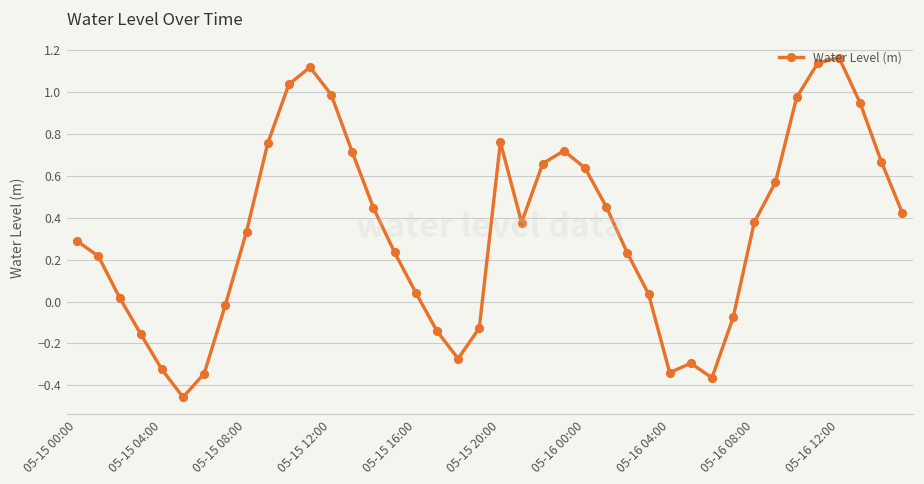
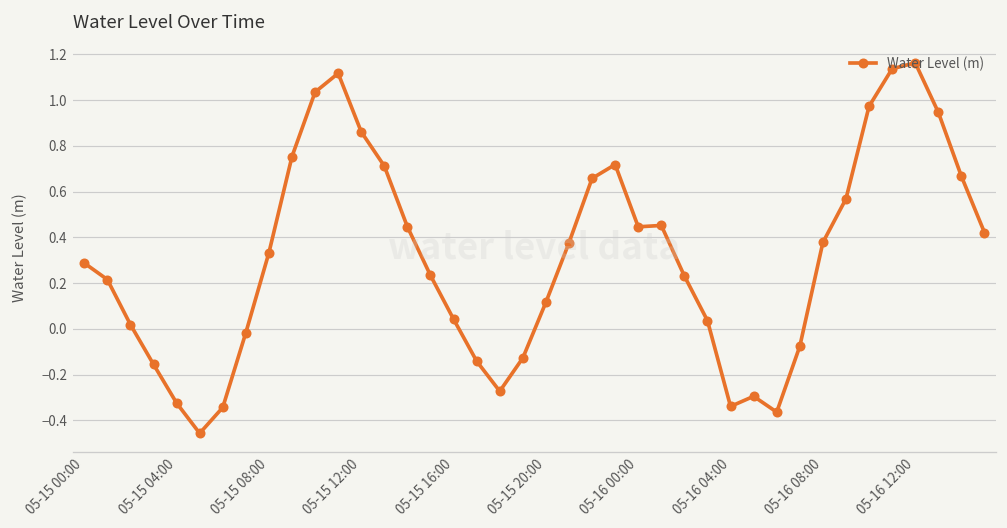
  {
    "05-15 00:00": 0.29,
    "05-15 04:00": -0.32,
    "05-15 08:00": 0.33,
-   "05-15 12:00": 0.99,
+   "05-15 12:00": 0.86,
    "05-15 16:00": 0.04,
-   "05-15 20:00": 0.76,
-   "05-16 00:00": 0.64,
+   "05-15 20:00": 0.12,
+   "05-16 00:00": 0.45,
    "05-16 04:00": -0.34,
    "05-16 08:00": 0.38,
    "05-16 12:00": 1.16
  }
